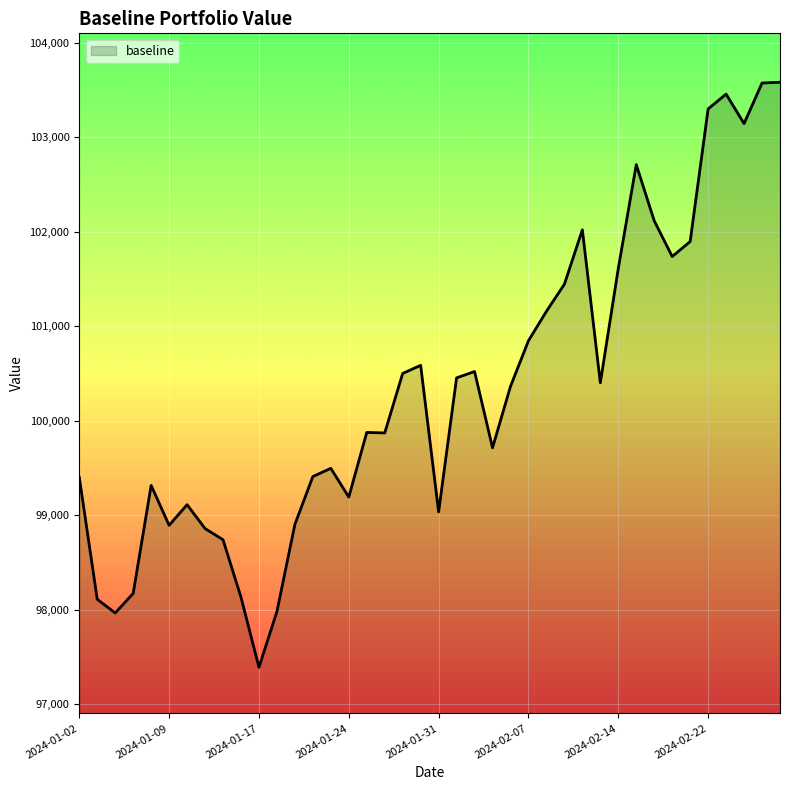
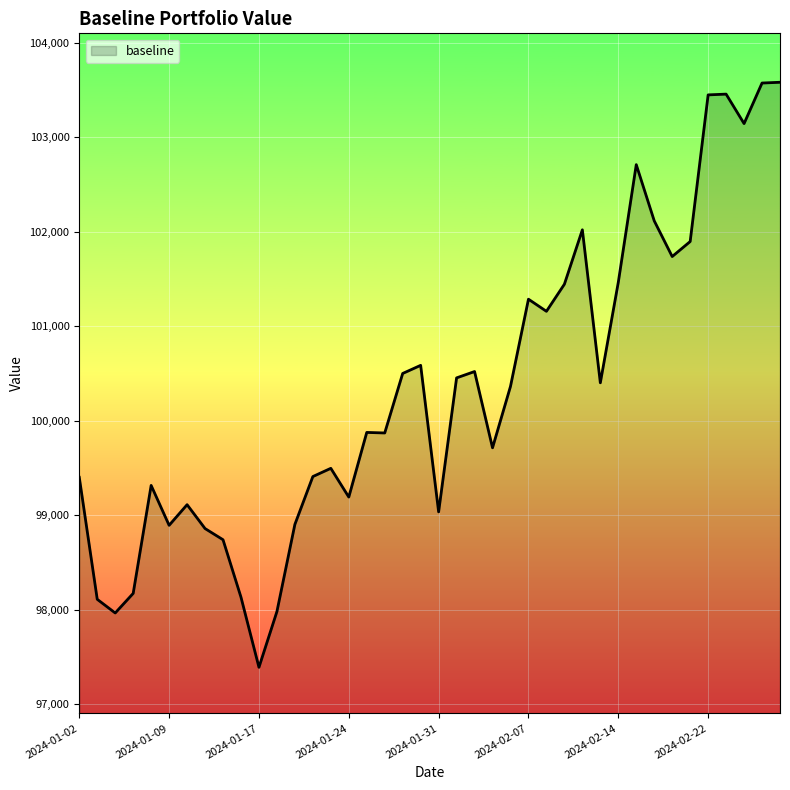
  {
    "2024-01-02": "99,400",
    "2024-01-09": "98,900",
    "2024-01-17": "97,400",
    "2024-01-24": "99,200",
    "2024-01-31": "99,000",
-   "2024-02-07": "100,800",
-   "2024-02-14": "101,600",
-   "2024-02-22": "103,300"
+   "2024-02-07": "101,300",
+   "2024-02-14": "101,500",
+   "2024-02-22": "103,400"
  }
